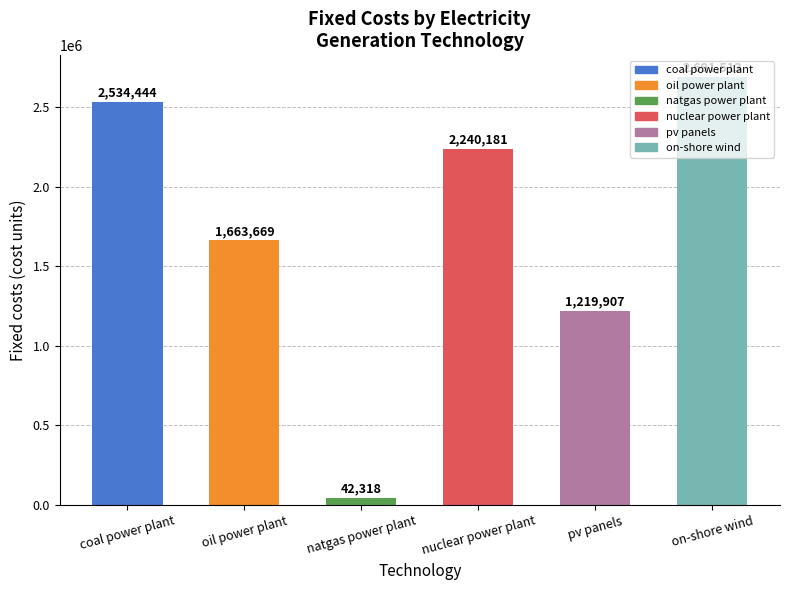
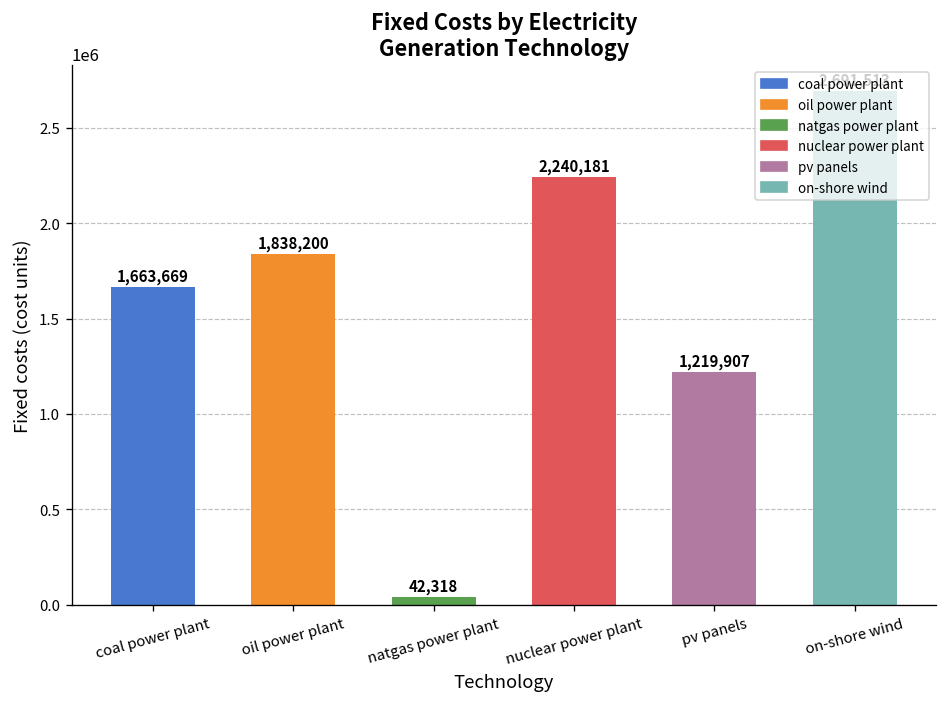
  {
-   "coal power plant": "2,534,444",
-   "oil power plant": "1,663,669",
+   "coal power plant": "1,663,669",
+   "oil power plant": "1,838,200",
    "natgas power plant": "42,318",
    "nuclear power plant": "2,240,181",
    "pv panels": "1,219,907"
  }
